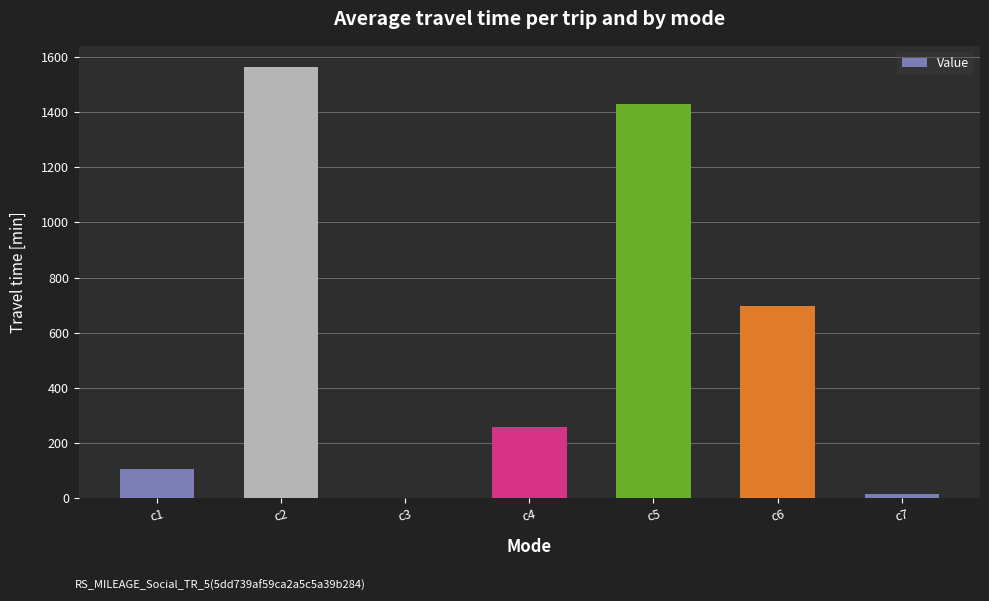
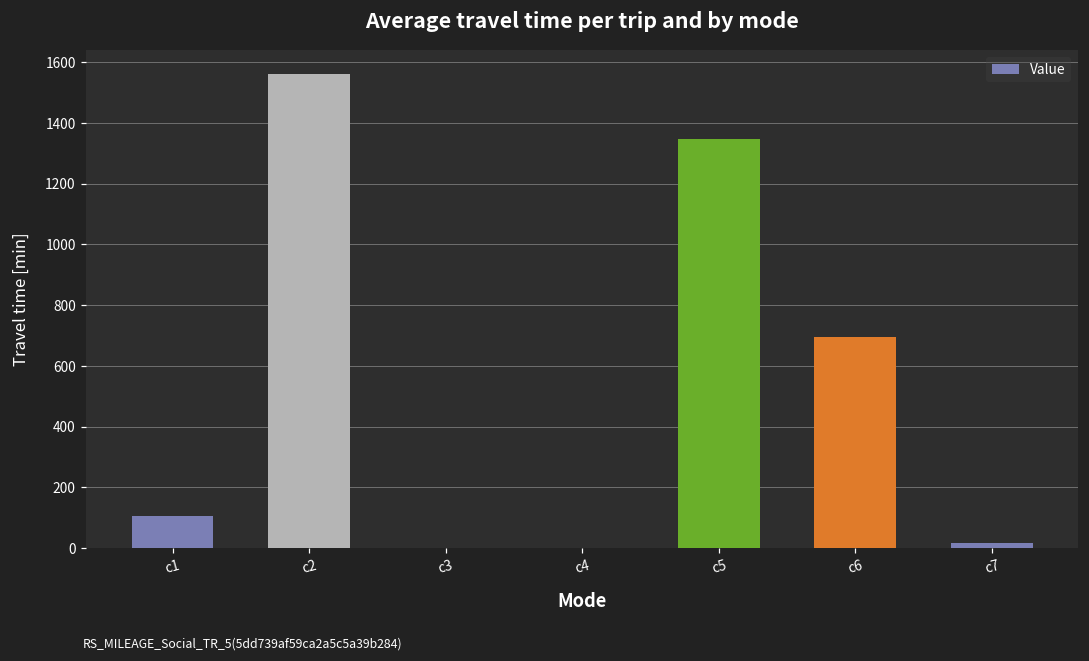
  {
    "c1": 110,
    "c2": 1560,
-   "c4": 260,
-   "c5": 1430,
+   "c4": 0,
+   "c5": 1350,
    "c6": 700,
    "c7": 20
  }
